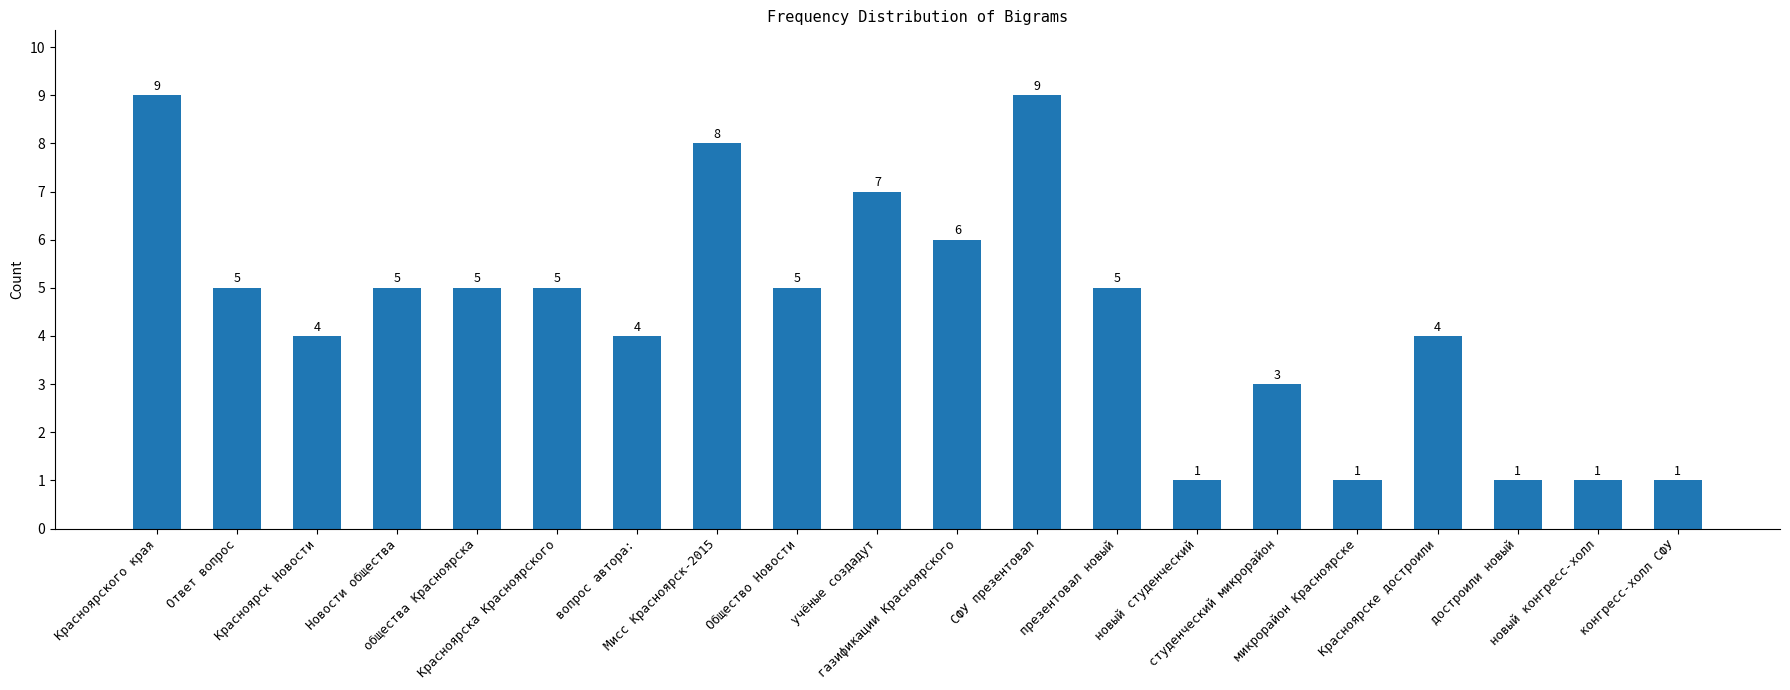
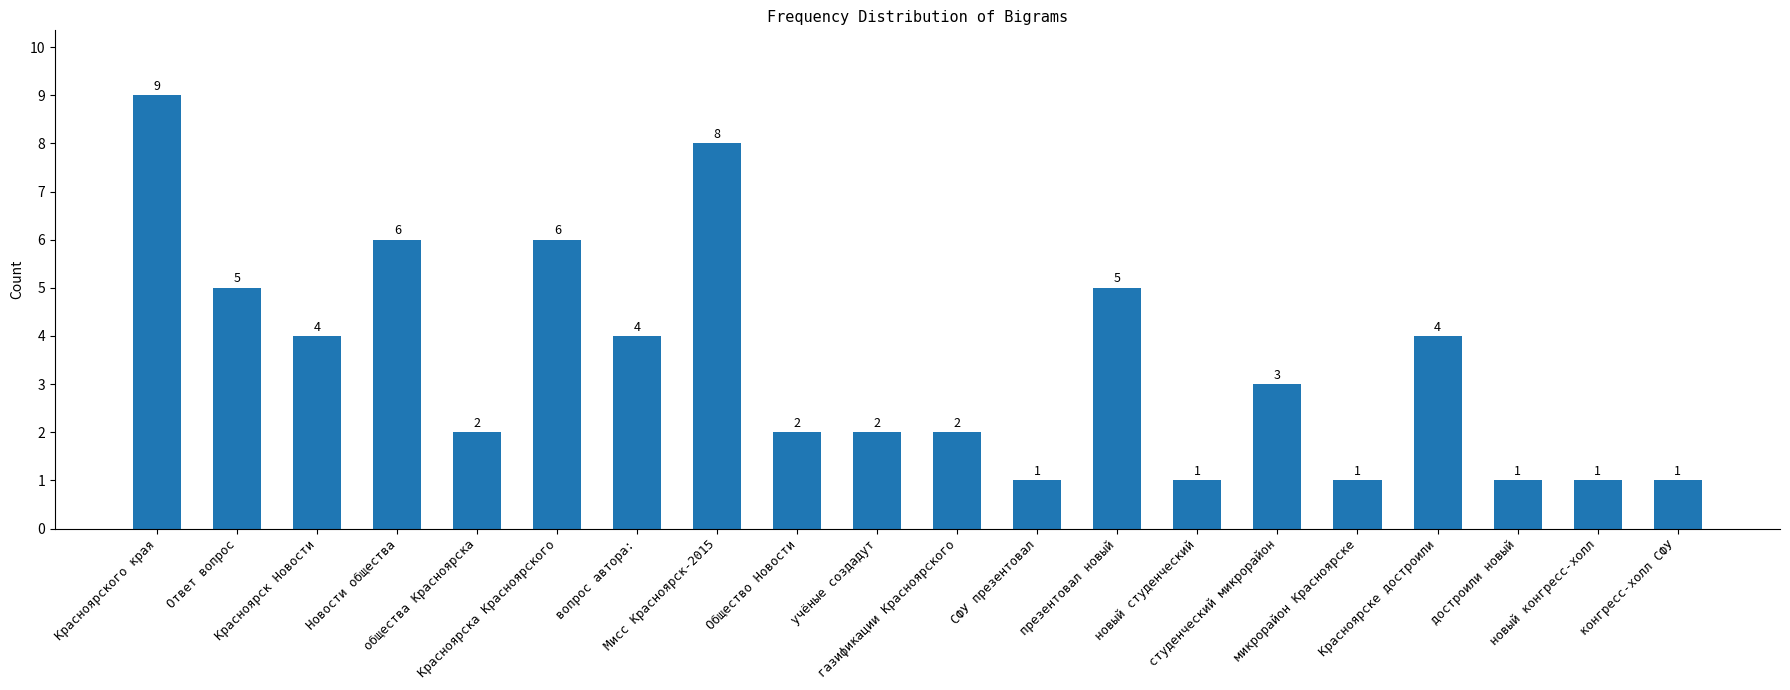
  {
    "Красноярского края": 9,
    "Ответ вопрос": 5,
    "Красноярск Новости": 4,
-   "Новости общества": 5,
-   "общества Красноярска": 5,
-   "Красноярска Красноярского": 5,
+   "Новости общества": 6,
+   "общества Красноярска": 2,
+   "Красноярска Красноярского": 6,
    "вопрос автора:": 4,
    "Мисс Красноярск-2015": 8,
-   "Общество Новости": 5,
-   "учёные создадут": 7,
-   "газификации Красноярского": 6,
-   "СФУ презентовал": 9,
+   "Общество Новости": 2,
+   "учёные создадут": 2,
+   "газификации Красноярского": 2,
+   "СФУ презентовал": 1,
    "презентовал новый": 5,
    "новый студенческий": 1,
    "студенческий микрорайон": 3,
    "микрорайон Красноярске": 1,
    "Красноярске достроили": 4,
    "достроили новый": 1,
    "новый конгресс-холл": 1,
    "конгресс-холл СФУ": 1
  }
